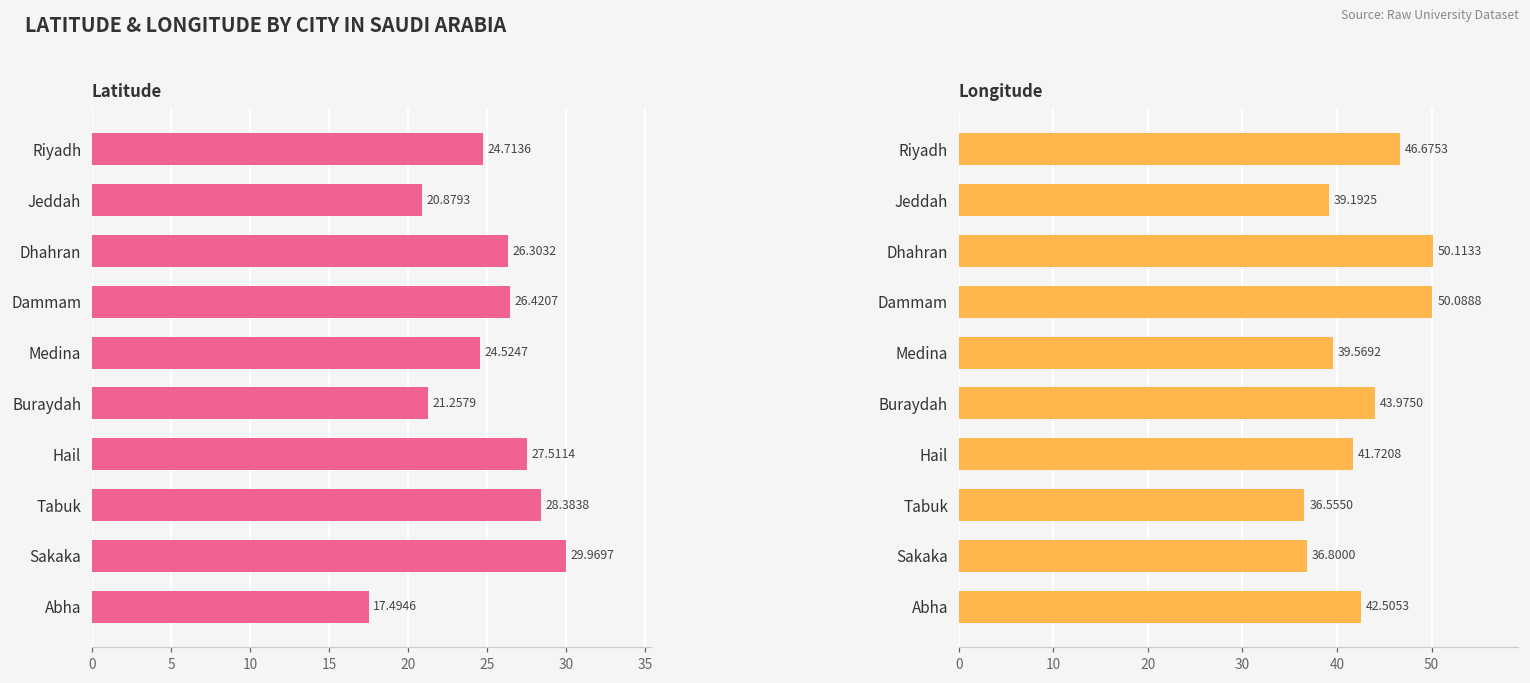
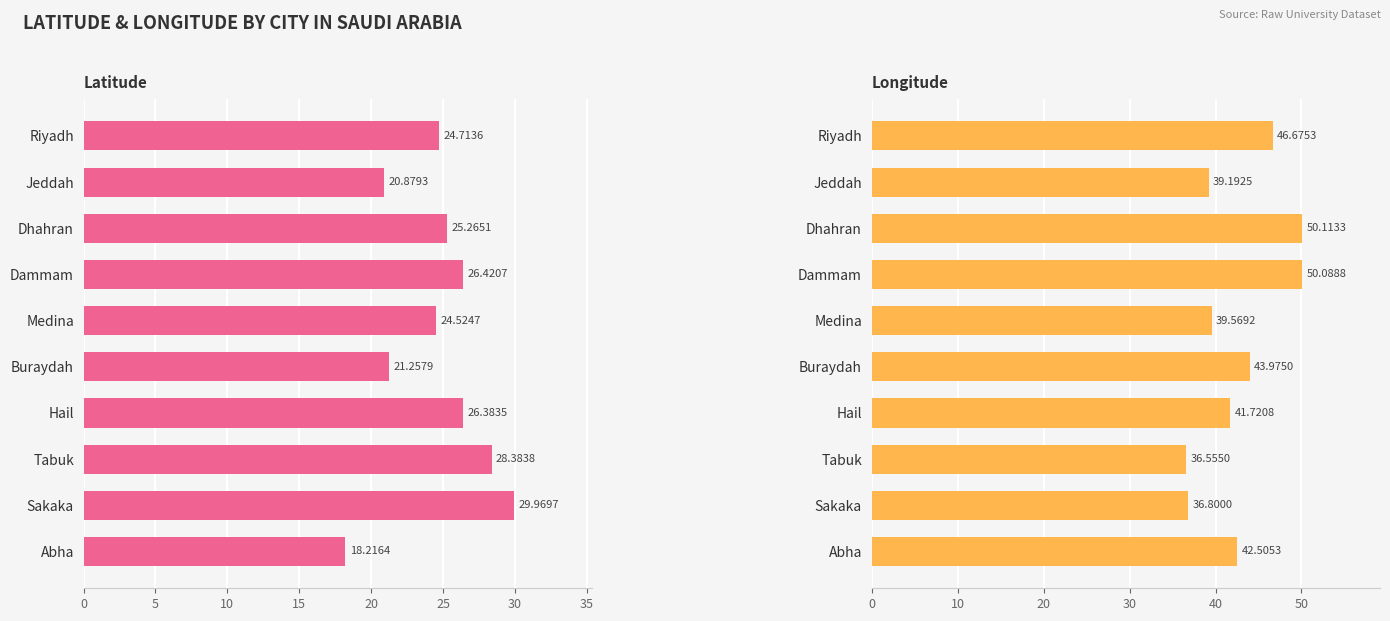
  {
    "Latitude": {
      "Riyadh": 24.7136,
      "Jeddah": 20.8793,
-     "Dhahran": 26.3032,
+     "Dhahran": 25.2651,
      "Dammam": 26.4207,
      "Medina": 24.5247,
      "Buraydah": 21.2579,
-     "Hail": 27.5114,
+     "Hail": 26.3835,
      "Tabuk": 28.3838,
      "Sakaka": 29.9697,
-     "Abha": 17.4946
+     "Abha": 18.2164
    },
    "Longitude": {
      "Riyadh": 46.6753,
      "Jeddah": 39.1925,
      "Dhahran": 50.1133,
      "Dammam": 50.0888,
      "Medina": 39.5692,
      "Buraydah": 43.9750,
      "Hail": 41.7208,
      "Tabuk": 36.5550,
      "Sakaka": 36.8000,
      "Abha": 42.5053
    }
  }
